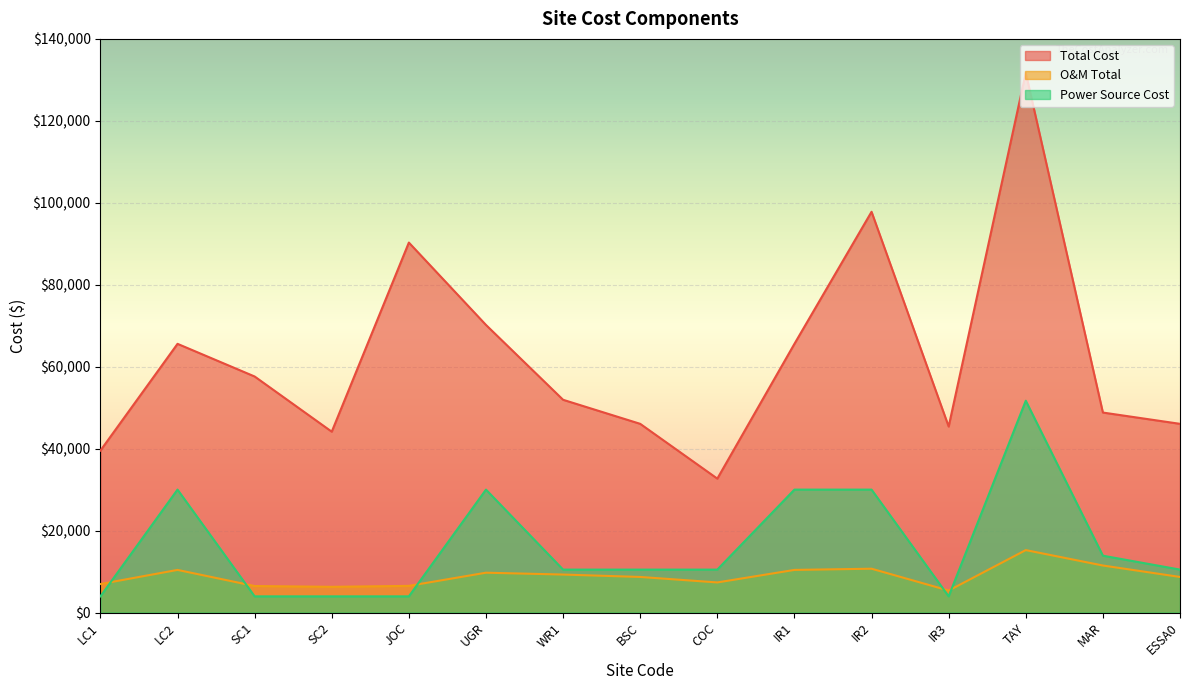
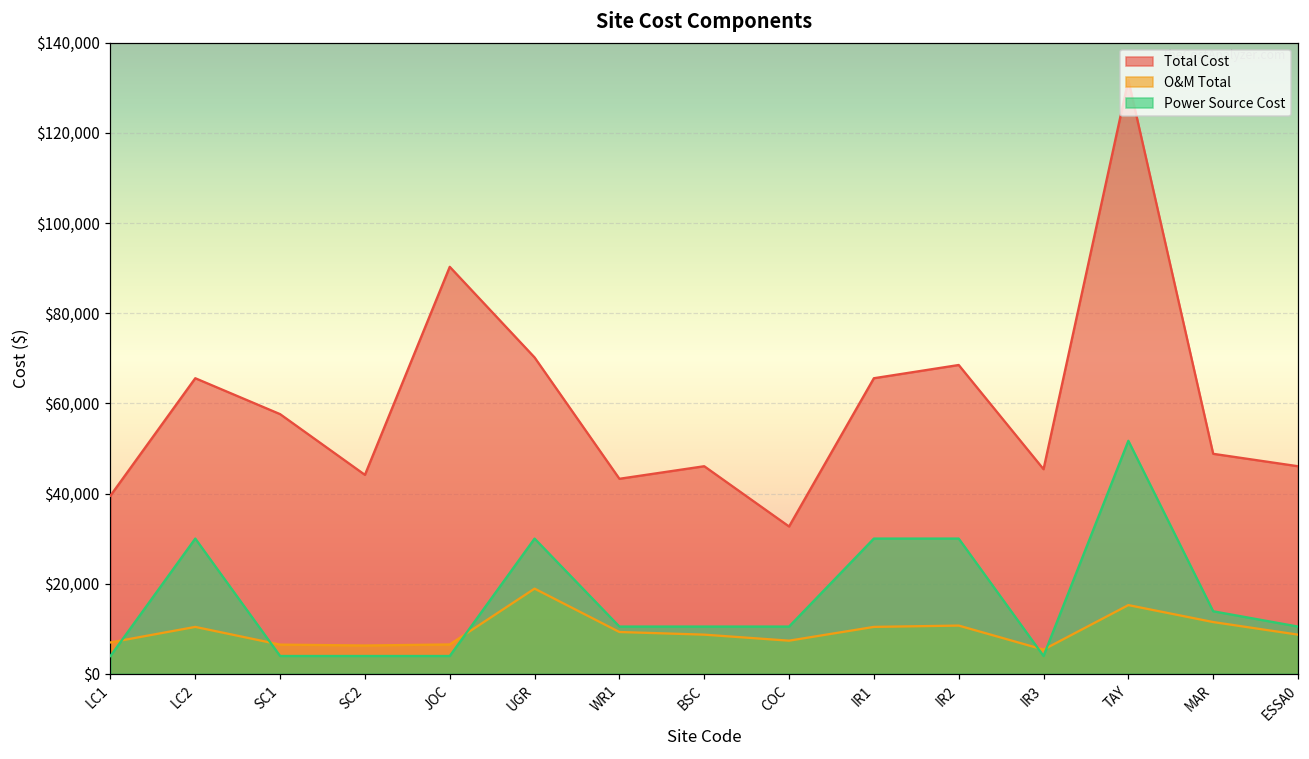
  {
    "Total Cost": {
      "LC1": "$40,000",
      "LC2": "$66,000",
      "SC1": "$58,000",
      "SC2": "$44,000",
      "JOC": "$90,000",
      "UGR": "$70,000",
-     "WR1": "$52,000",
+     "WR1": "$43,000",
      "BSC": "$46,000",
      "COC": "$33,000",
      "IR1": "$66,000",
-     "IR2": "$98,000",
+     "IR2": "$69,000",
      "IR3": "$45,000",
      "MAR": "$49,000",
      "ESSA0": "$46,000"
    },
    "O&M Total": {
      "LC1": "$7,000",
      "LC2": "$10,000",
      "SC1": "$6,000",
      "SC2": "$6,000",
      "JOC": "$7,000",
-     "UGR": "$10,000",
+     "UGR": "$19,000",
      "WR1": "$9,000",
      "BSC": "$9,000",
      "COC": "$7,000",
      "IR1": "$10,000",
      "IR2": "$11,000",
      "IR3": "$5,000",
      "TAY": "$15,000",
      "MAR": "$11,000",
      "ESSA0": "$9,000"
    },
    "Power Source Cost": {
      "LC1": "$4,000",
      "LC2": "$30,000",
      "SC1": "$4,000",
      "SC2": "$4,000",
      "JOC": "$4,000",
      "UGR": "$30,000",
      "WR1": "$10,000",
      "BSC": "$10,000",
      "COC": "$10,000",
      "IR1": "$30,000",
      "IR2": "$30,000",
      "IR3": "$4,000",
      "TAY": "$52,000",
      "MAR": "$14,000",
      "ESSA0": "$10,000"
    }
  }
